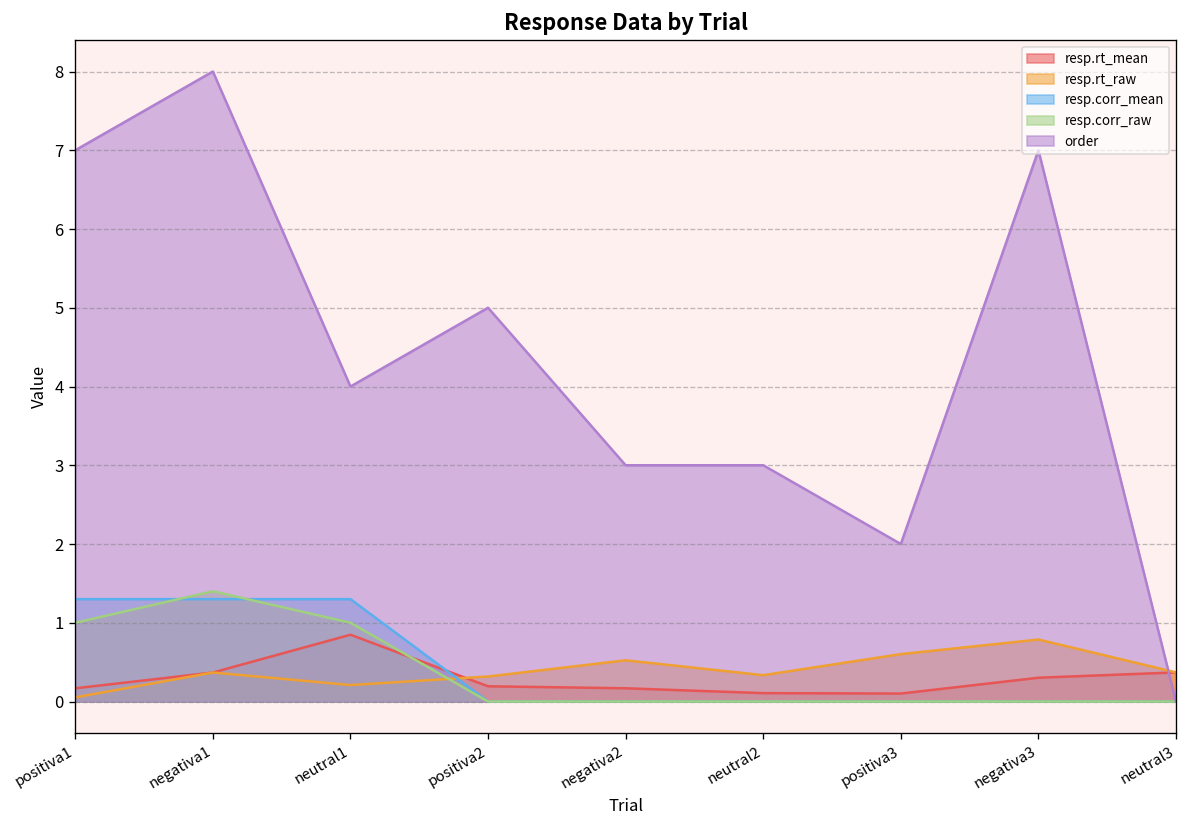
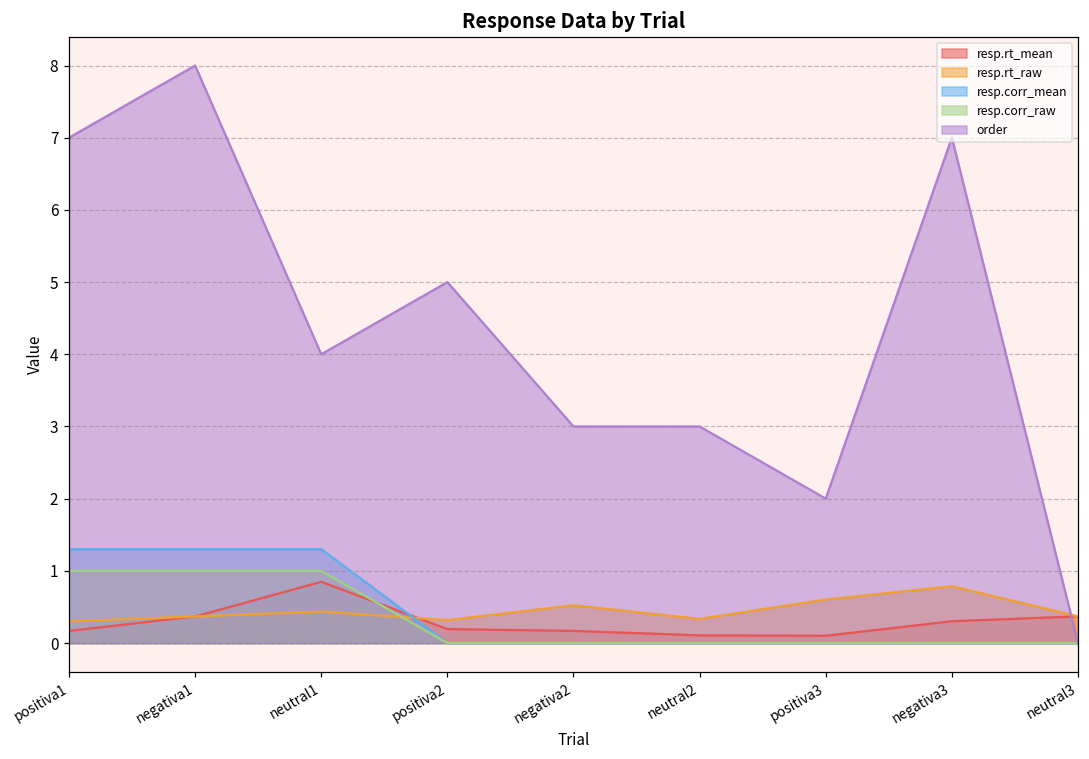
  {
    "resp.rt_mean": {
      "positiva1": 0.2,
      "neutral1": 0.8,
      "positiva2": 0.2,
      "negativa2": 0.2,
      "neutral2": 0.1,
      "positiva3": 0.1,
      "negativa3": 0.3
    },
    "resp.rt_raw": {
-     "positiva1": 0.1,
-     "neutral1": 0.2,
+     "positiva1": 0.3,
+     "neutral1": 0.4,
      "positiva2": 0.3,
      "negativa2": 0.5,
      "neutral2": 0.3,
      "positiva3": 0.6,
      "negativa3": 0.8
    },
    "resp.corr_mean": {
      "positiva1": 1.3,
      "negativa1": 1.3,
      "neutral1": 1.3
    },
    "resp.corr_raw": {
      "positiva1": 1.0,
-     "negativa1": 1.4,
+     "negativa1": 1.0,
      "neutral1": 1.0
    },
    "order": {
      "positiva1": 7.0,
      "negativa1": 8.0,
      "neutral1": 4.0,
      "positiva2": 5.0,
      "negativa2": 3.0,
      "neutral2": 3.0,
      "positiva3": 2.0,
      "negativa3": 7.0
    }
  }
